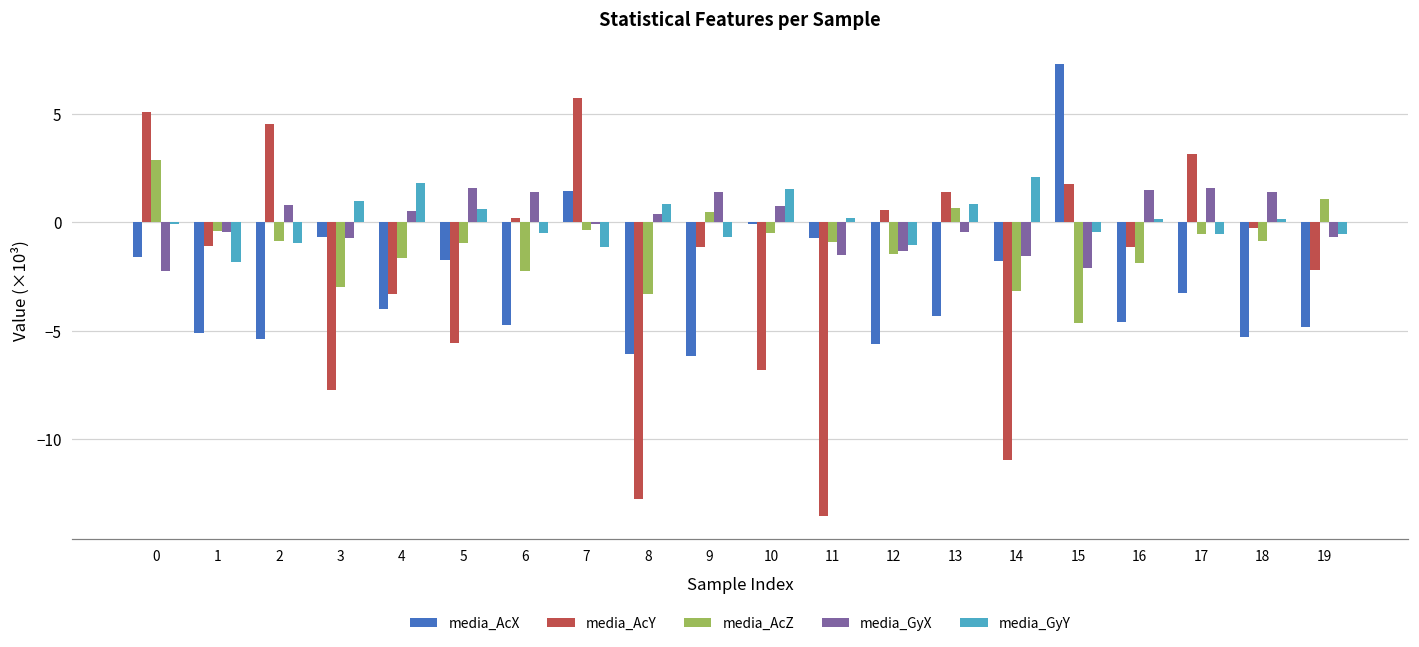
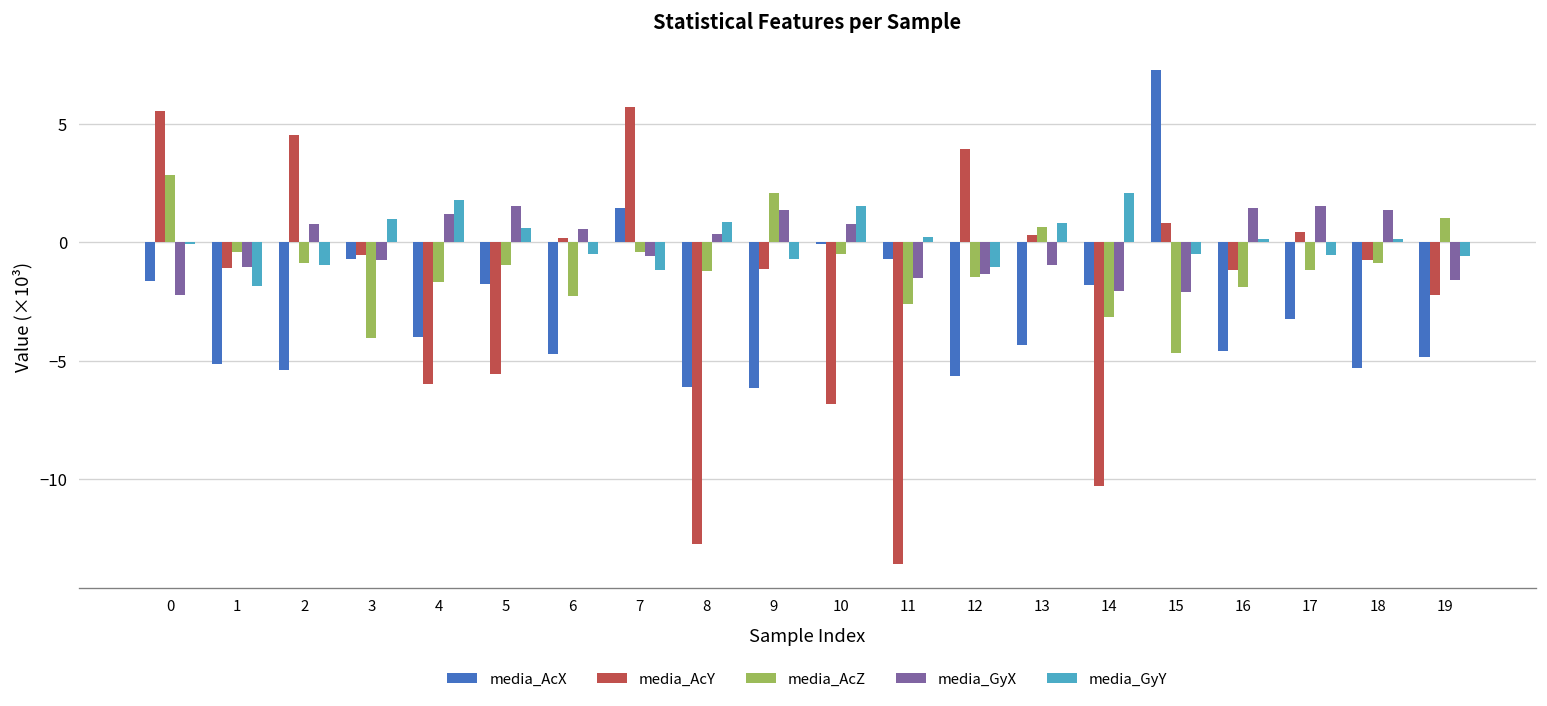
  {
    "media_AcY": {
-     "0": 5.1,
+     "0": 5.5,
      "1": -1.1,
      "2": 4.5,
-     "3": -7.7,
-     "4": -3.3,
+     "3": -0.5,
+     "4": -6.0,
      "5": -5.6,
      "6": 0.2,
      "7": 5.7,
      "8": -12.8,
      "9": -1.1,
      "10": -6.8,
      "11": -13.6,
-     "12": 0.6,
-     "13": 1.4,
-     "14": -10.9,
-     "15": 1.7,
+     "12": 3.9,
+     "13": 0.3,
+     "14": -10.3,
+     "15": 0.8,
      "16": -1.2,
-     "17": 3.2,
-     "18": -0.3,
+     "17": 0.4,
+     "18": -0.7,
      "19": -2.2
    },
    "media_AcZ": {
      "0": 2.9,
      "1": -0.4,
      "2": -0.9,
-     "3": -3.0,
+     "3": -4.1,
      "4": -1.7,
      "5": -0.9,
      "6": -2.3,
      "7": -0.4,
-     "8": -3.3,
-     "9": 0.5,
+     "8": -1.2,
+     "9": 2.1,
      "10": -0.5,
-     "11": -0.9,
+     "11": -2.6,
      "12": -1.4,
      "13": 0.6,
      "14": -3.2,
      "15": -4.7,
      "16": -1.9,
-     "17": -0.6,
+     "17": -1.2,
      "18": -0.9,
      "19": 1.1
    },
    "media_GyX": {
      "0": -2.2,
-     "1": -0.5,
+     "1": -1.0,
      "2": 0.8,
      "3": -0.7,
-     "4": 0.5,
+     "4": 1.2,
      "5": 1.6,
-     "6": 1.4,
-     "7": -0.1,
+     "6": 0.6,
+     "7": -0.6,
      "8": 0.4,
      "9": 1.4,
      "10": 0.8,
      "11": -1.5,
      "12": -1.3,
-     "13": -0.5,
-     "14": -1.6,
+     "13": -1.0,
+     "14": -2.1,
      "15": -2.1,
      "16": 1.5,
      "17": 1.5,
      "18": 1.4,
-     "19": -0.7
+     "19": -1.6
    }
  }
